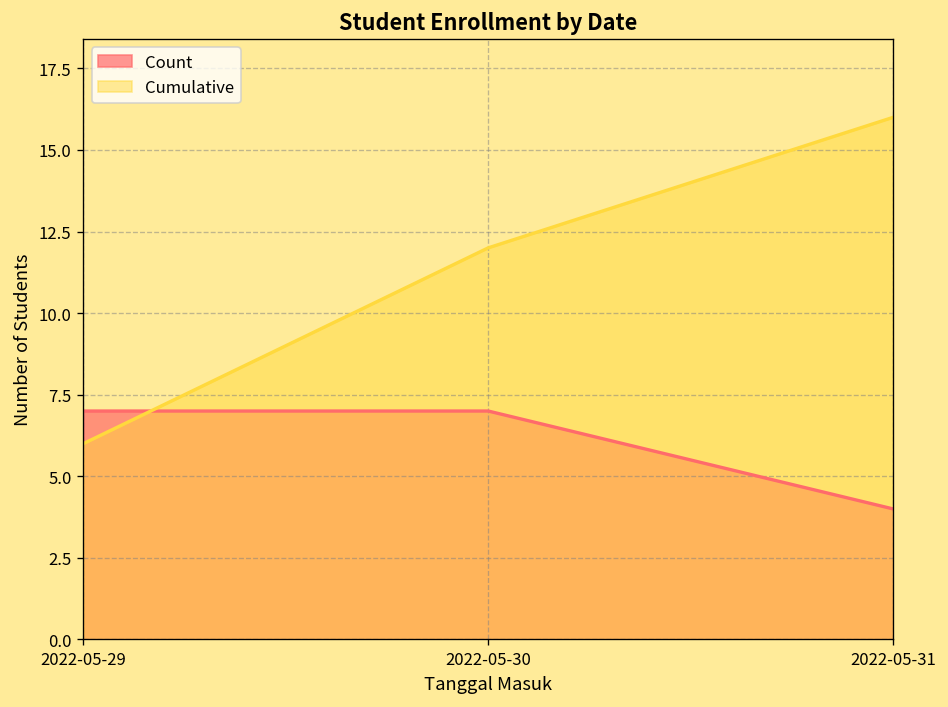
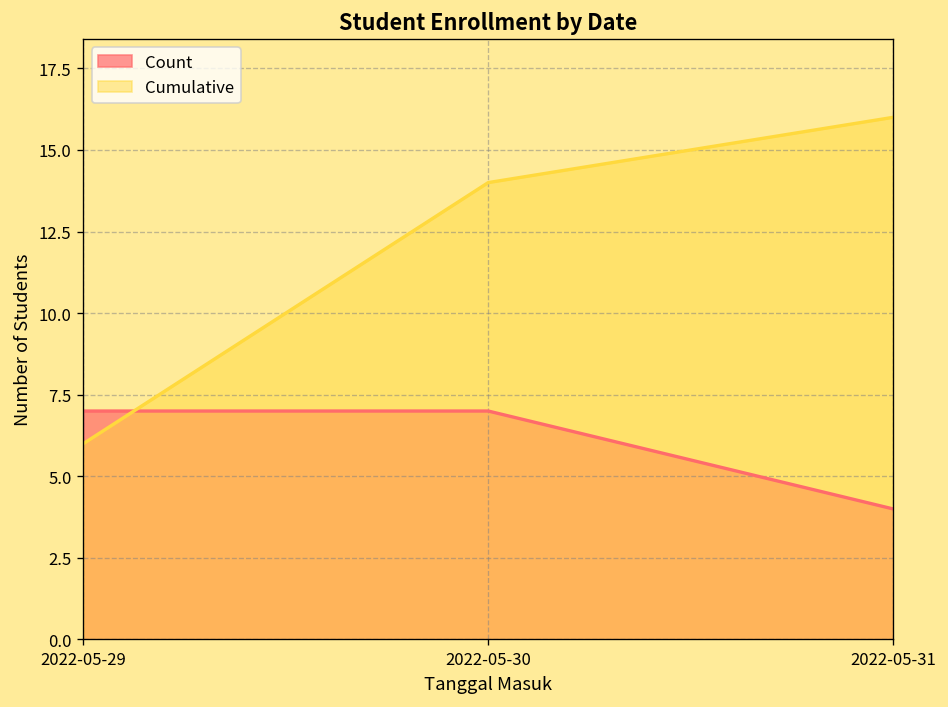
  {
    "Count": {
      "2022-05-29": 7,
      "2022-05-30": 7,
      "2022-05-31": 4
    },
    "Cumulative": {
      "2022-05-29": 6,
-     "2022-05-30": 12,
+     "2022-05-30": 14,
      "2022-05-31": 16
    }
  }
